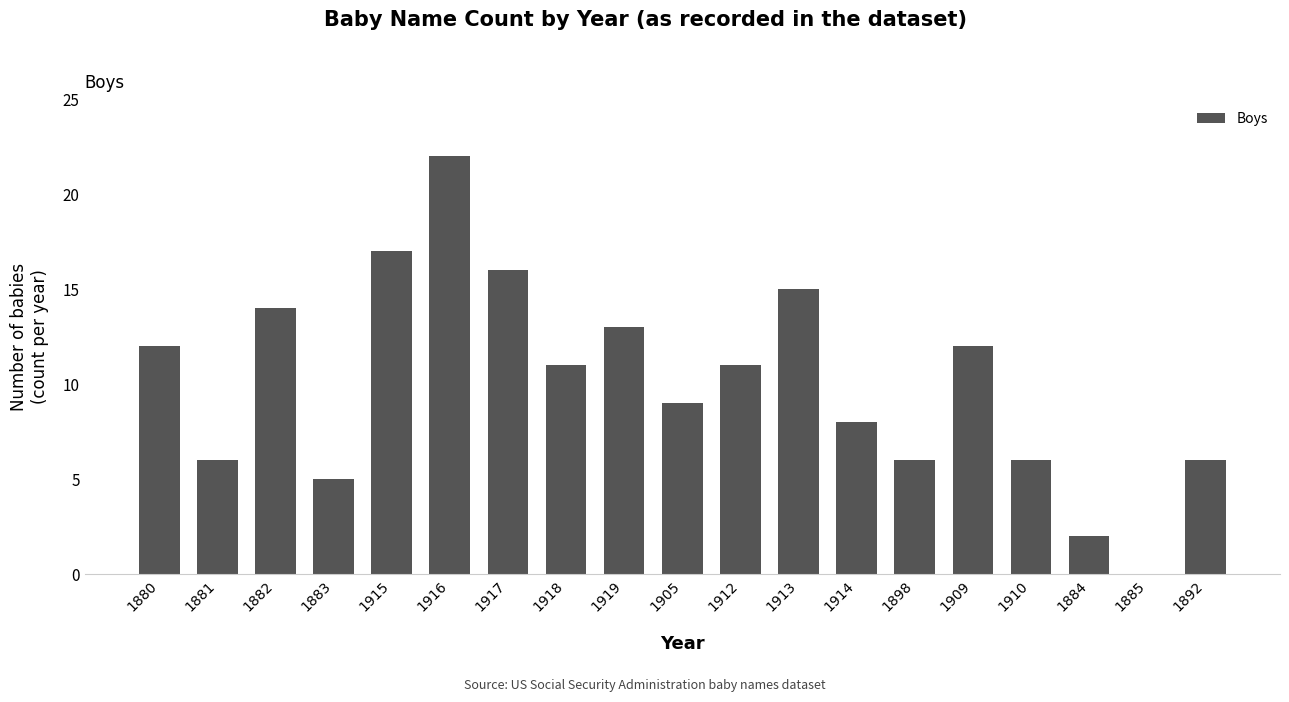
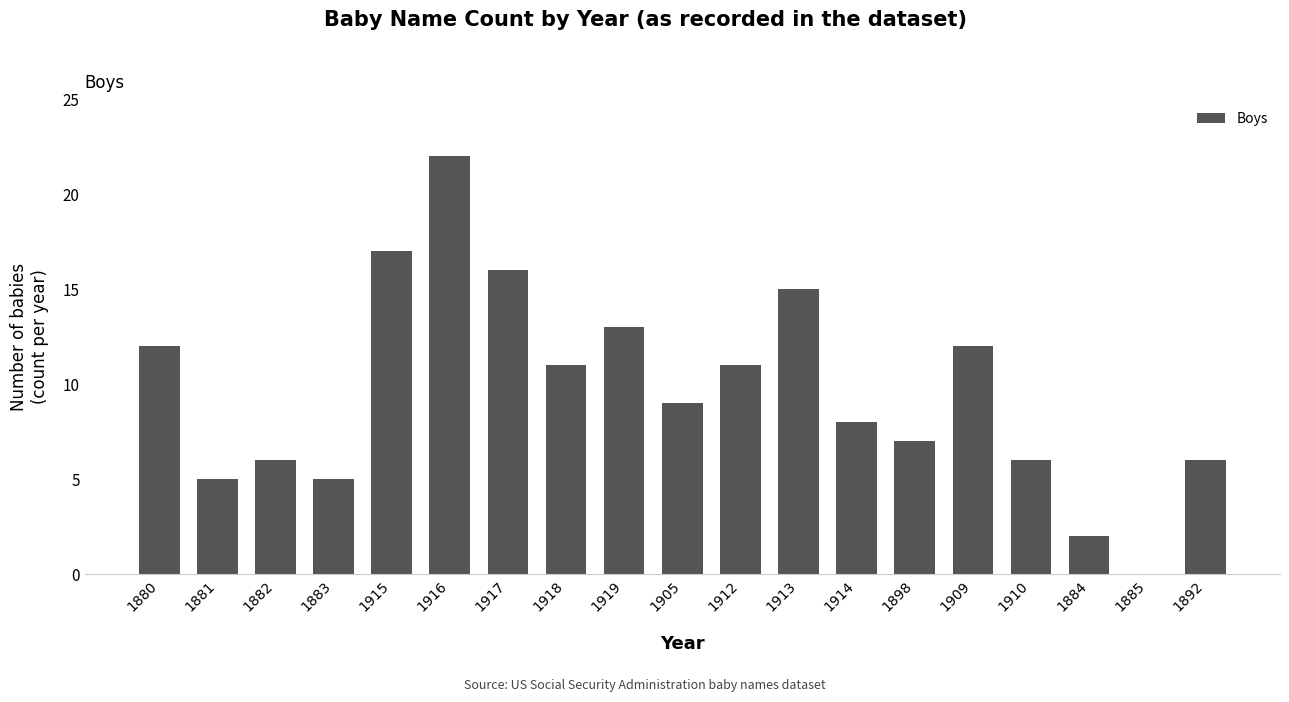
  {
    "1880": 12,
-   "1881": 6,
-   "1882": 14,
+   "1881": 5,
+   "1882": 6,
    "1883": 5,
    "1915": 17,
    "1916": 22,
    "1917": 16,
    "1918": 11,
    "1919": 13,
    "1905": 9,
    "1912": 11,
    "1913": 15,
    "1914": 8,
-   "1898": 6,
+   "1898": 7,
    "1909": 12,
    "1910": 6,
    "1884": 2,
    "1885": 0,
    "1892": 6
  }
